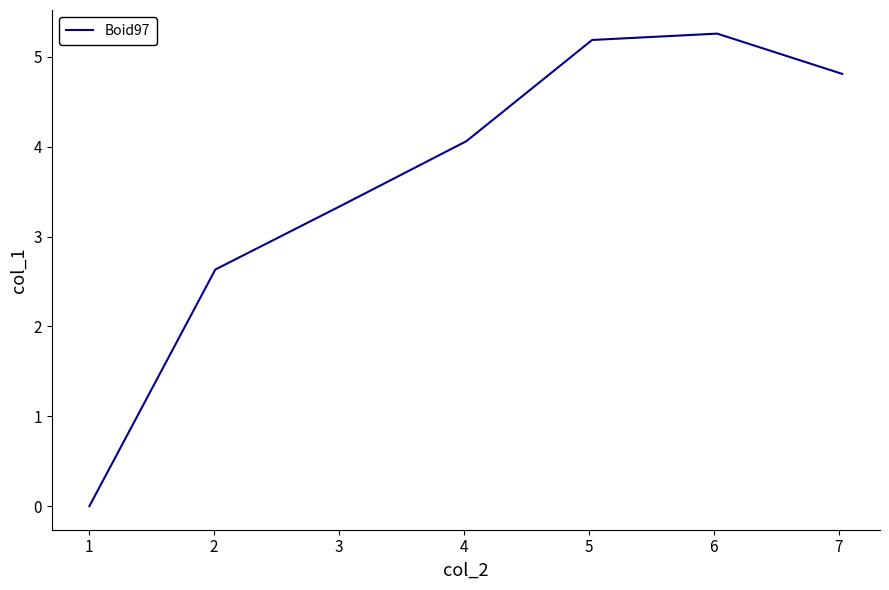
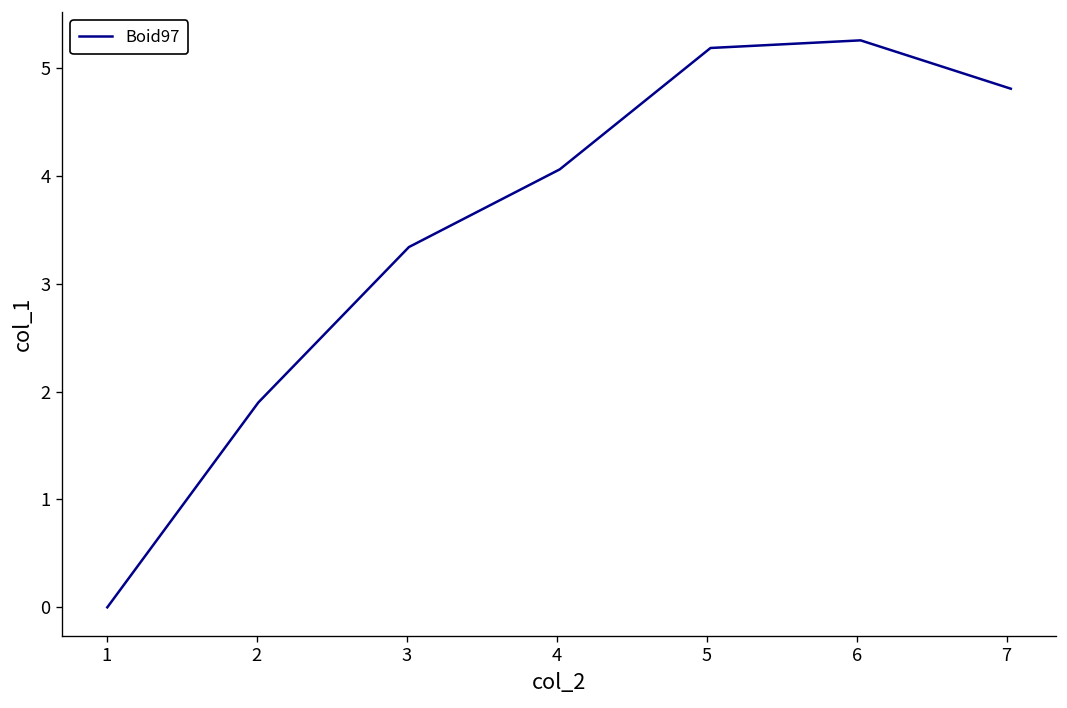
  {
    "1": 0.0,
-   "2": 2.6,
+   "2": 1.9,
    "3": 3.3
  }
